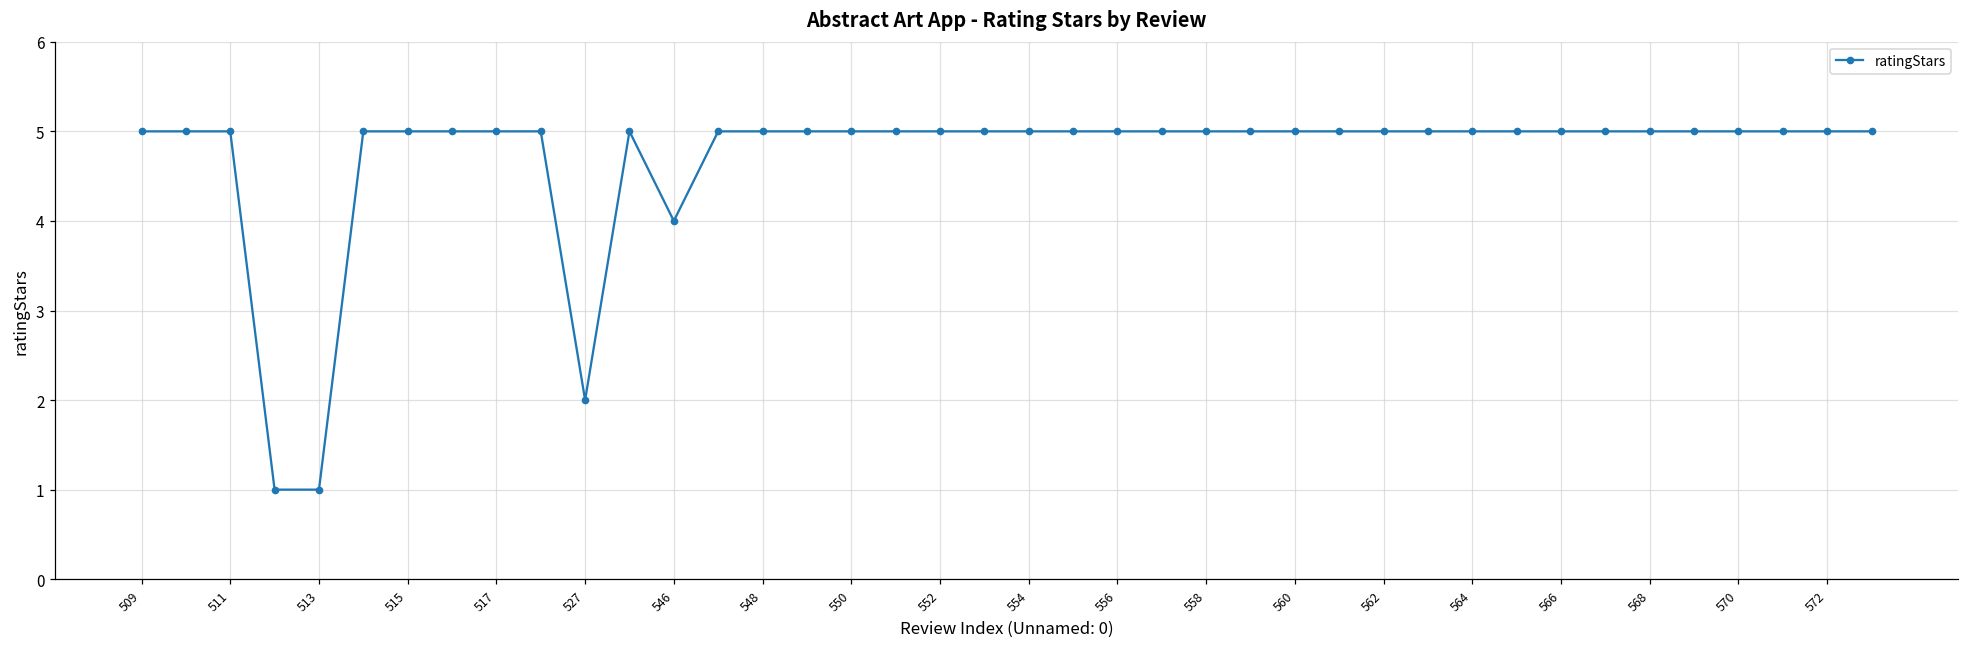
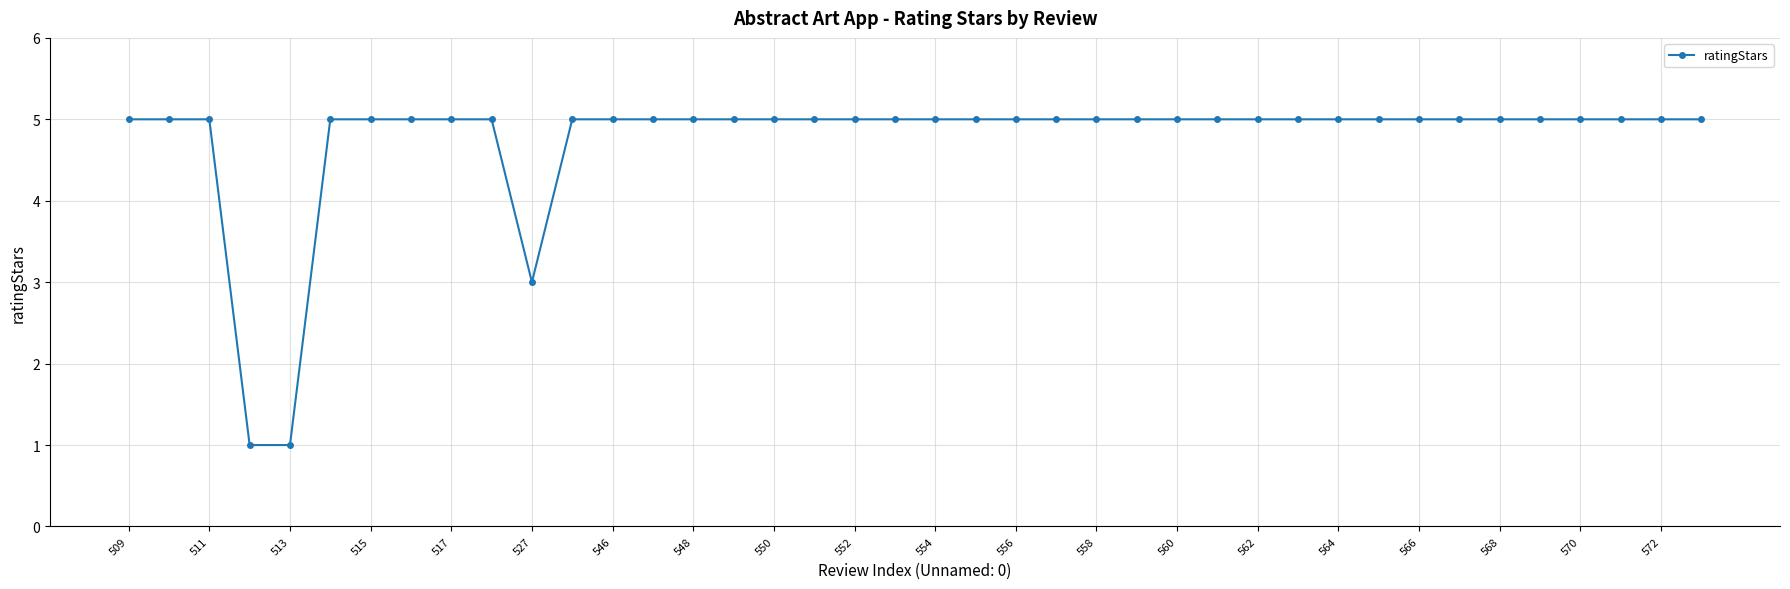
  {
    "509": 5,
    "511": 5,
    "513": 1,
    "515": 5,
    "517": 5,
-   "527": 2,
-   "546": 4,
+   "527": 3,
+   "546": 5,
    "548": 5,
    "550": 5,
    "552": 5,
    "554": 5,
    "556": 5,
    "558": 5,
    "560": 5,
    "562": 5,
    "564": 5,
    "566": 5,
    "568": 5,
    "570": 5,
    "572": 5
  }
